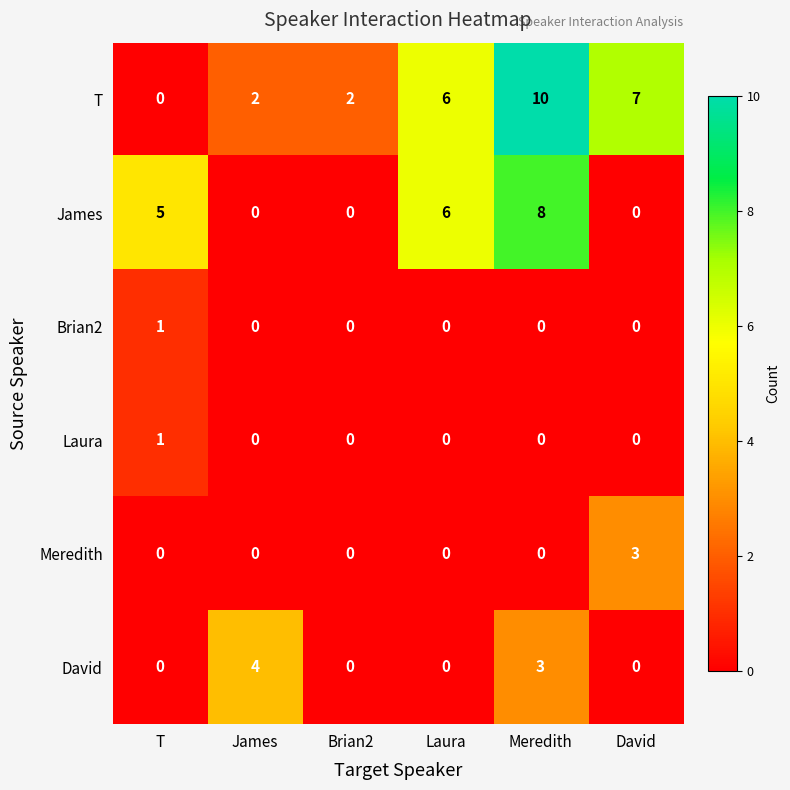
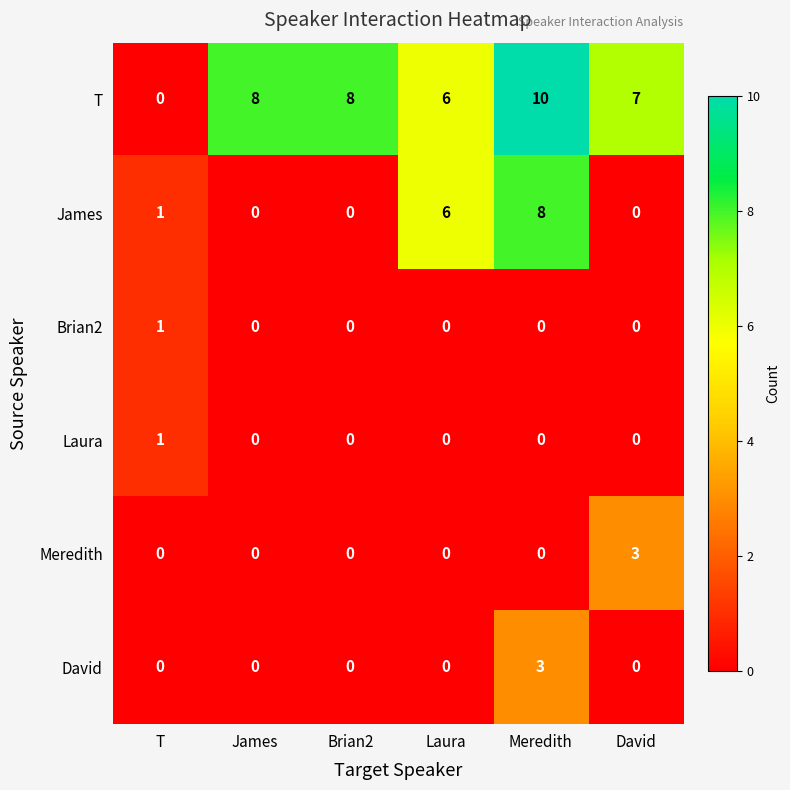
  {
    "T": {
      "T": 0,
-     "James": 2,
-     "Brian2": 2,
+     "James": 8,
+     "Brian2": 8,
      "Laura": 6,
      "Meredith": 10,
      "David": 7
    },
    "James": {
-     "T": 5,
+     "T": 1,
      "James": 0,
      "Brian2": 0,
      "Laura": 6,
      "Meredith": 8,
      "David": 0
    },
    "Brian2": {
      "T": 1,
      "James": 0,
      "Brian2": 0,
      "Laura": 0,
      "Meredith": 0,
      "David": 0
    },
    "Laura": {
      "T": 1,
      "James": 0,
      "Brian2": 0,
      "Laura": 0,
      "Meredith": 0,
      "David": 0
    },
    "Meredith": {
      "T": 0,
      "James": 0,
      "Brian2": 0,
      "Laura": 0,
      "Meredith": 0,
      "David": 3
    },
    "David": {
      "T": 0,
-     "James": 4,
+     "James": 0,
      "Brian2": 0,
      "Laura": 0,
      "Meredith": 3,
      "David": 0
    }
  }
